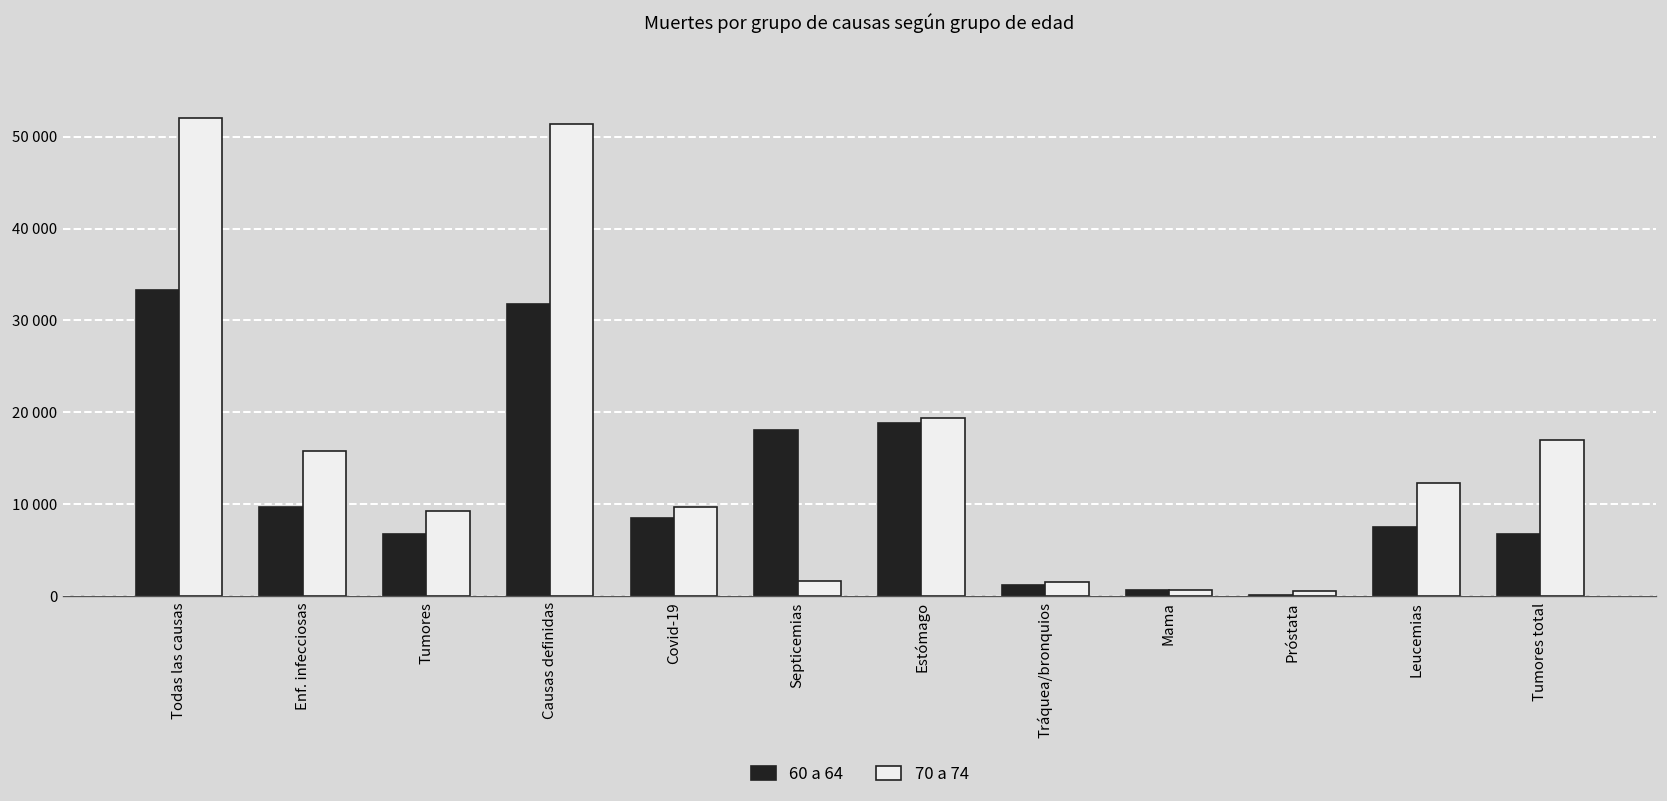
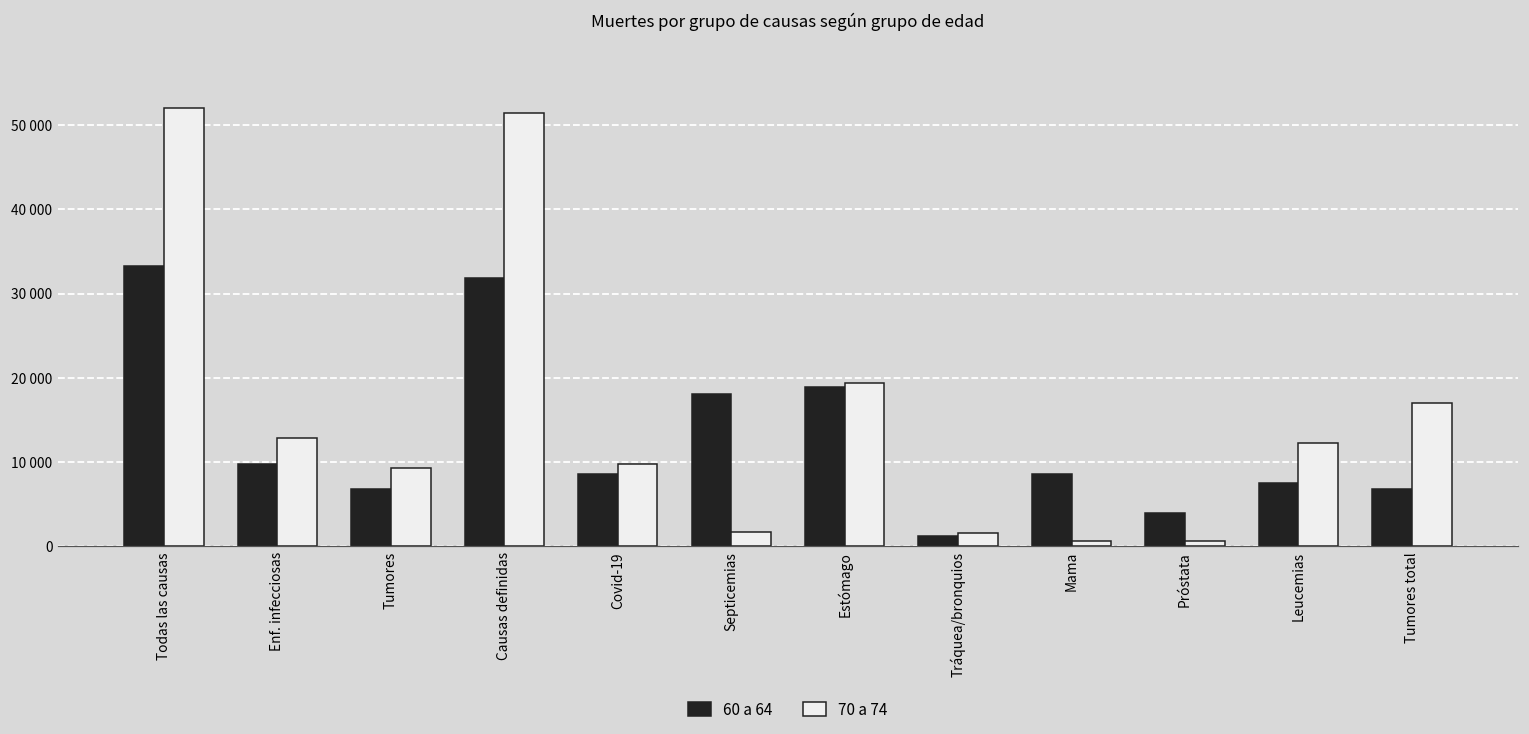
  {
    "60 a 64": {
      "Todas las causas": 33000,
      "Enf. infecciosas": 10000,
      "Tumores": 7000,
      "Causas definidas": 32000,
      "Covid-19": 9000,
      "Septicemias": 18000,
      "Estómago": 19000,
      "Tráquea/bronquios": 1000,
-     "Mama": 1000,
-     "Próstata": 0,
+     "Mama": 9000,
+     "Próstata": 4000,
      "Leucemias": 8000,
      "Tumores total": 7000
    },
    "70 a 74": {
      "Todas las causas": 52000,
-     "Enf. infecciosas": 16000,
+     "Enf. infecciosas": 13000,
      "Tumores": 9000,
      "Causas definidas": 51000,
      "Covid-19": 10000,
      "Septicemias": 2000,
      "Estómago": 19000,
      "Tráquea/bronquios": 2000,
      "Mama": 1000,
      "Próstata": 1000,
      "Leucemias": 12000,
      "Tumores total": 17000
    }
  }
